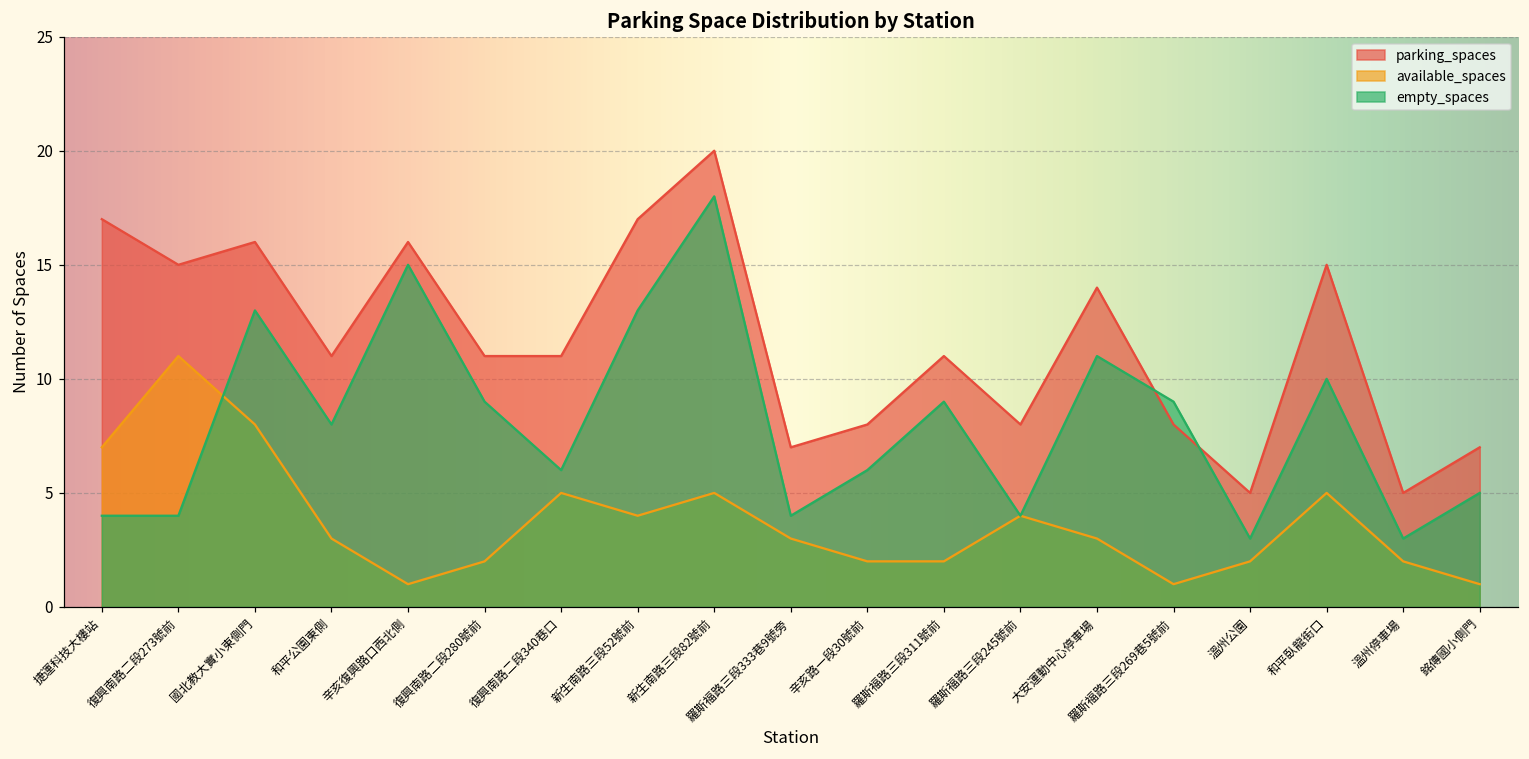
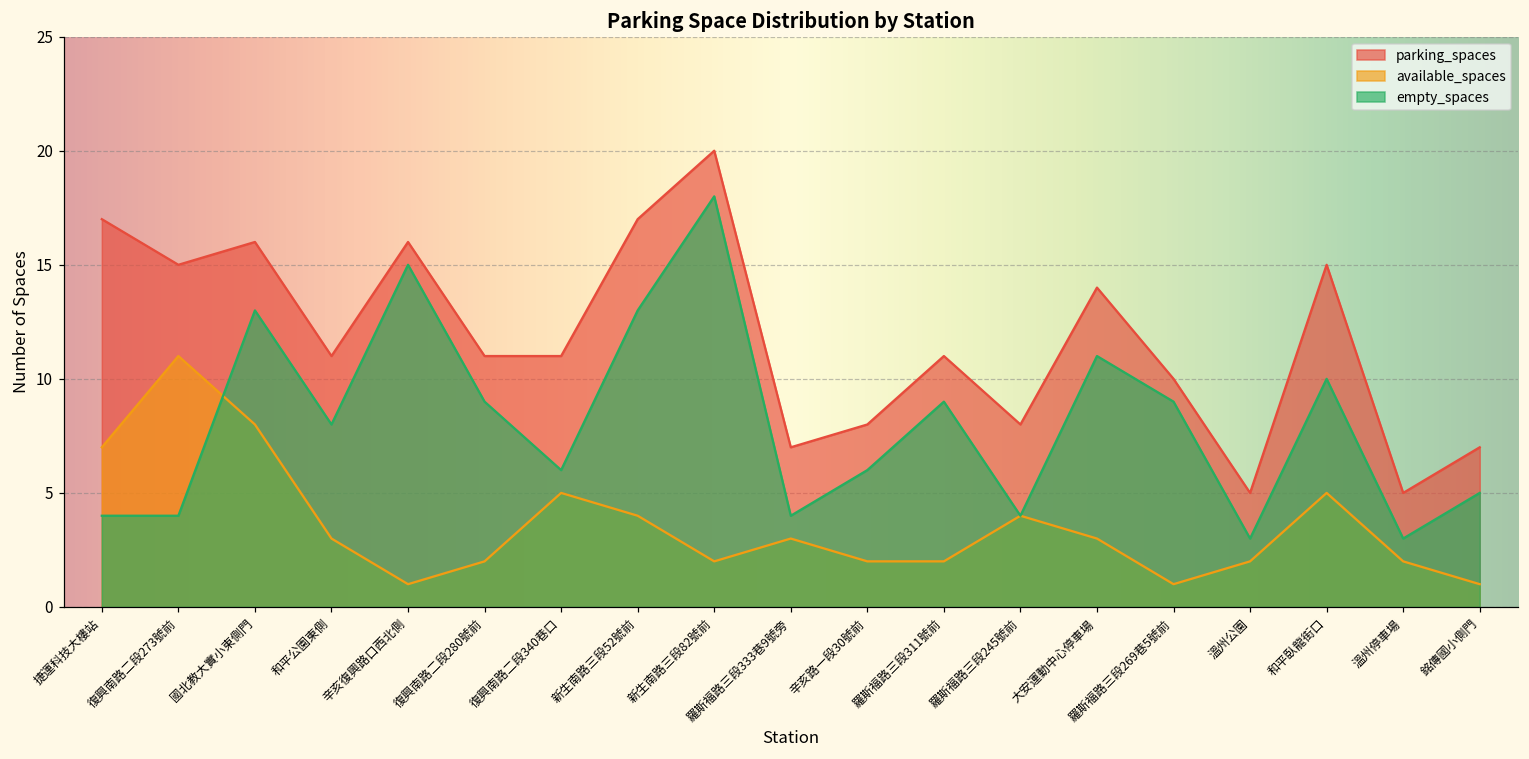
  {
    "parking_spaces": {
      "捷運科技大樓站": 17,
      "復興南路二段273號前": 15,
      "國北教大實小東側門": 16,
      "和平公園東側": 11,
      "辛亥復興路口西北側": 16,
      "復興南路二段280號前": 11,
      "復興南路二段340巷口": 11,
      "新生南路三段52號前": 17,
      "新生南路三段82號前": 20,
      "羅斯福路三段333巷9號旁": 7,
      "辛亥路一段30號前": 8,
      "羅斯福路三段311號前": 11,
      "羅斯福路三段245號前": 8,
      "大安運動中心停車場": 14,
-     "羅斯福路三段269巷5號前": 8,
+     "羅斯福路三段269巷5號前": 10,
      "溫州公園": 5,
      "和平臥龍街口": 15,
      "溫州停車場": 5,
      "銘傳國小側門": 7
    },
    "available_spaces": {
      "捷運科技大樓站": 7,
      "復興南路二段273號前": 11,
      "國北教大實小東側門": 8,
      "和平公園東側": 3,
      "辛亥復興路口西北側": 1,
      "復興南路二段280號前": 2,
      "復興南路二段340巷口": 5,
      "新生南路三段52號前": 4,
-     "新生南路三段82號前": 5,
+     "新生南路三段82號前": 2,
      "羅斯福路三段333巷9號旁": 3,
      "辛亥路一段30號前": 2,
      "羅斯福路三段311號前": 2,
      "大安運動中心停車場": 3,
      "羅斯福路三段269巷5號前": 1,
      "溫州公園": 2,
      "和平臥龍街口": 5,
      "溫州停車場": 2,
      "銘傳國小側門": 1
    },
    "empty_spaces": {
      "捷運科技大樓站": 4,
      "復興南路二段273號前": 4,
      "國北教大實小東側門": 13,
      "和平公園東側": 8,
      "辛亥復興路口西北側": 15,
      "復興南路二段280號前": 9,
      "復興南路二段340巷口": 6,
      "新生南路三段52號前": 13,
      "新生南路三段82號前": 18,
      "羅斯福路三段333巷9號旁": 4,
      "辛亥路一段30號前": 6,
      "羅斯福路三段311號前": 9,
      "大安運動中心停車場": 11,
      "羅斯福路三段269巷5號前": 9,
      "溫州公園": 3,
      "和平臥龍街口": 10,
      "溫州停車場": 3,
      "銘傳國小側門": 5
    }
  }
